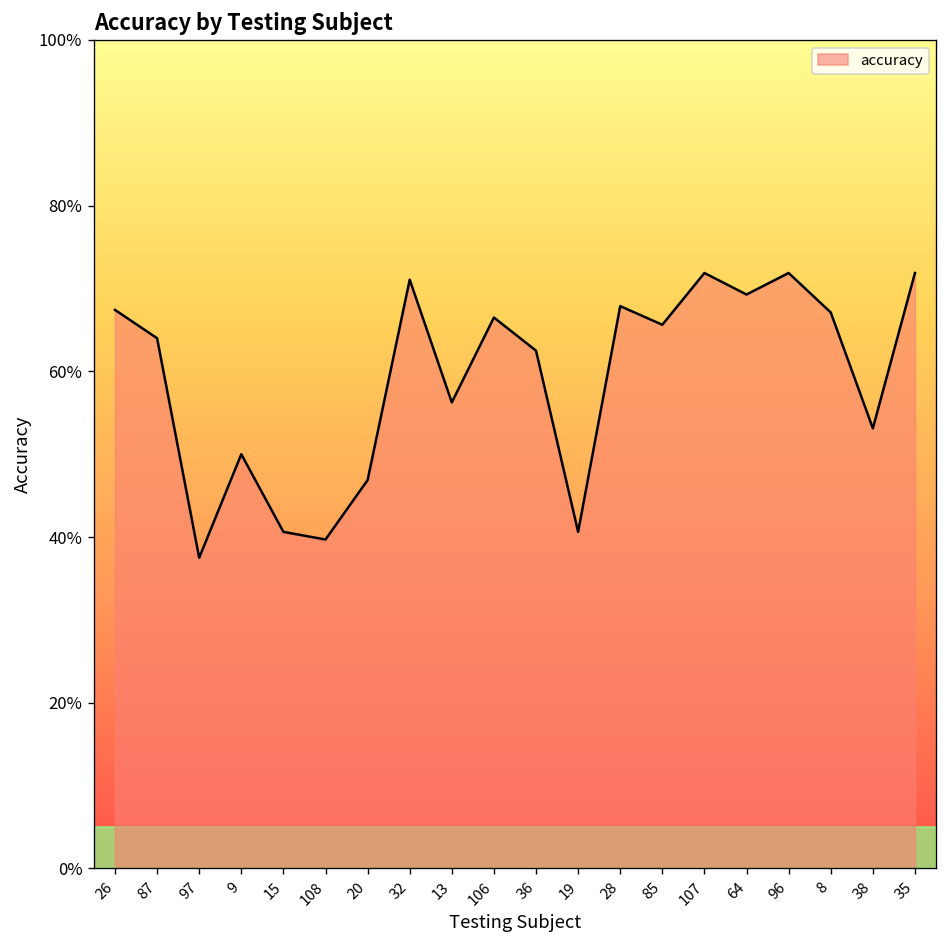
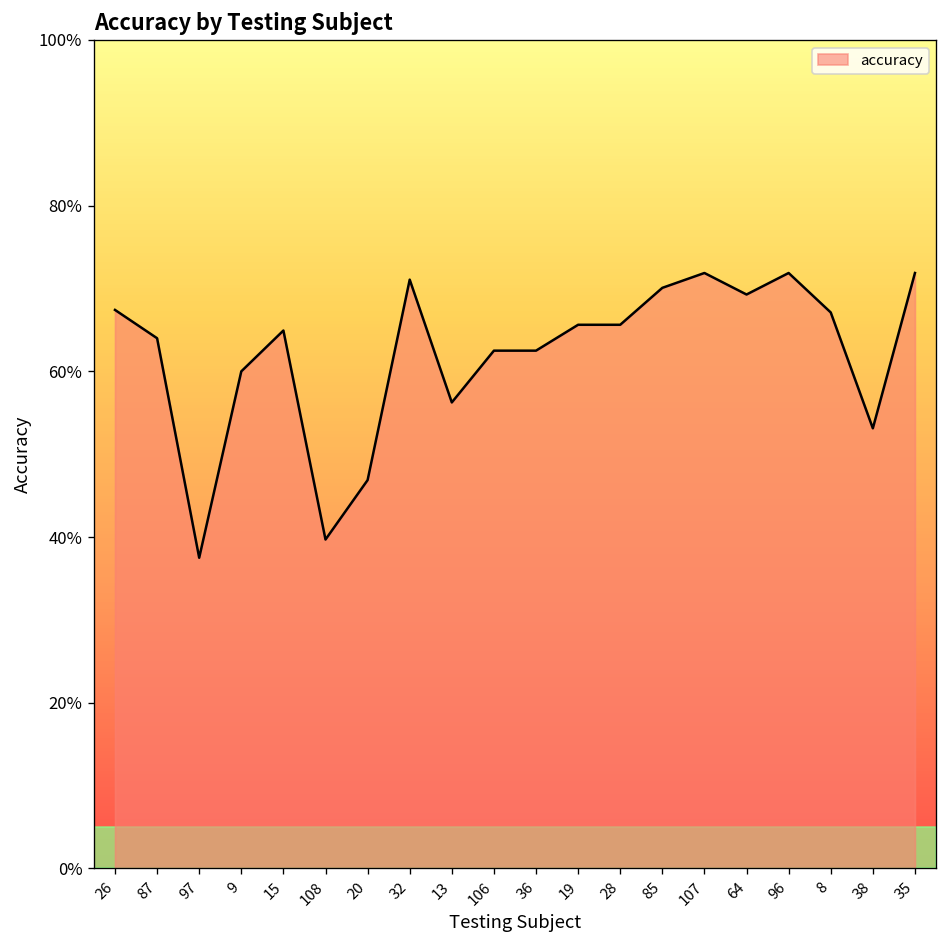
  {
    "26": "67%",
    "87": "64%",
    "97": "38%",
-   "9": "50%",
-   "15": "41%",
+   "9": "60%",
+   "15": "65%",
    "108": "40%",
    "20": "47%",
    "32": "71%",
    "13": "56%",
-   "106": "67%",
+   "106": "63%",
    "36": "63%",
-   "19": "41%",
-   "28": "68%",
-   "85": "66%",
+   "19": "66%",
+   "28": "66%",
+   "85": "70%",
    "107": "72%",
    "64": "69%",
    "96": "72%",
    "8": "67%",
    "38": "53%",
    "35": "72%"
  }
